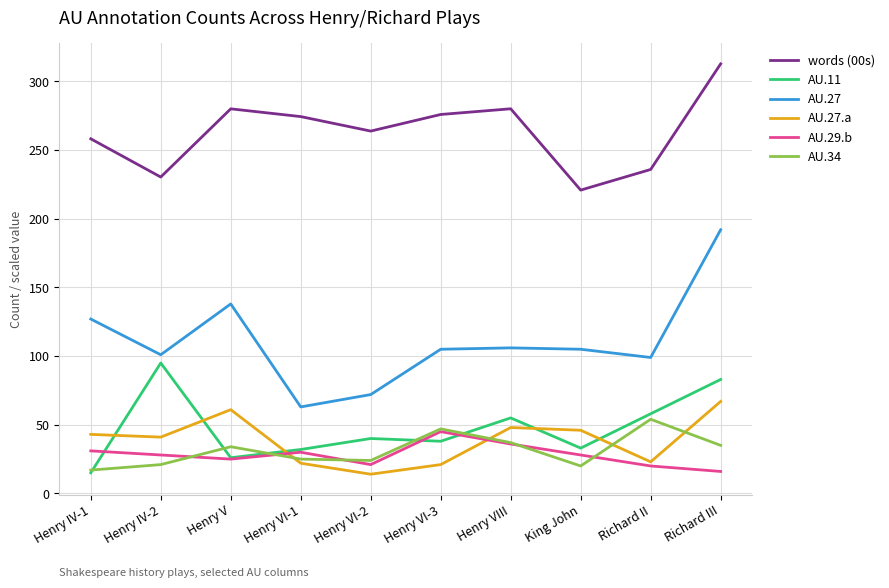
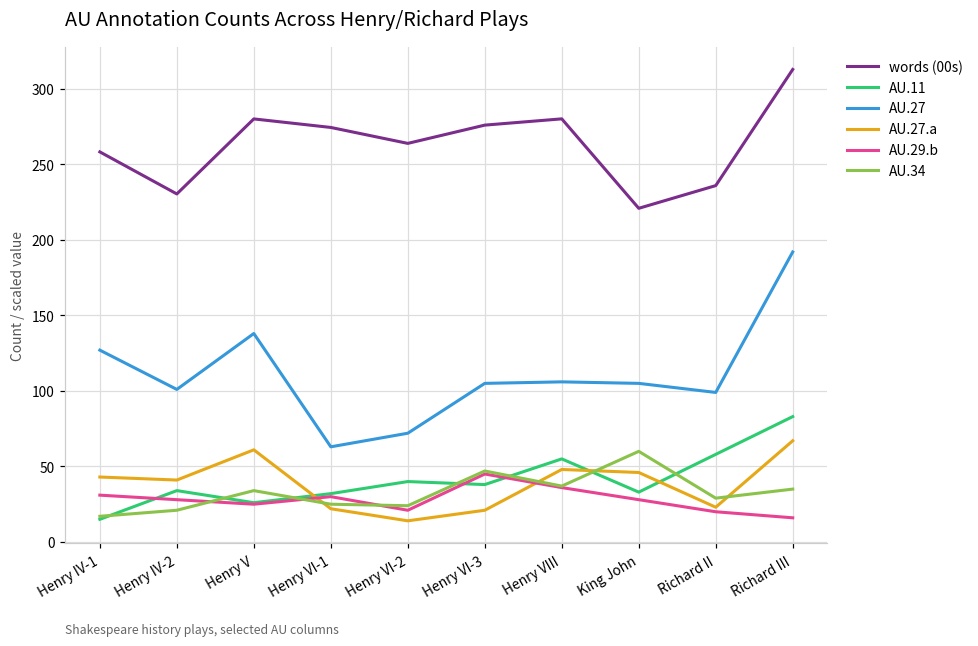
  {
    "words (00s)": {
      "Henry IV-1": 258,
      "Henry IV-2": 230,
      "Henry V": 280,
      "Henry VI-1": 274,
      "Henry VI-2": 264,
      "Henry VI-3": 276,
      "Henry VIII": 280,
      "King John": 221,
      "Richard II": 236,
      "Richard III": 313
    },
    "AU.11": {
      "Henry IV-1": 15,
-     "Henry IV-2": 95,
+     "Henry IV-2": 34,
      "Henry VI-1": 32,
      "Henry VI-2": 40,
      "Henry VI-3": 38,
      "Henry VIII": 55,
      "King John": 33,
      "Richard II": 58,
      "Richard III": 83
    },
    "AU.27": {
      "Henry IV-1": 127,
      "Henry IV-2": 101,
      "Henry V": 138,
      "Henry VI-1": 63,
      "Henry VI-2": 72,
      "Henry VI-3": 105,
      "Henry VIII": 106,
      "King John": 105,
      "Richard II": 99,
      "Richard III": 192
    },
    "AU.27.a": {
      "Henry IV-1": 43,
      "Henry IV-2": 41,
      "Henry V": 61,
      "Henry VI-1": 22,
      "Henry VI-2": 14,
      "Henry VI-3": 21,
      "Henry VIII": 48,
      "King John": 46,
      "Richard II": 23,
      "Richard III": 67
    },
    "AU.29.b": {
      "Henry IV-1": 31,
      "Henry IV-2": 28,
      "Henry VI-1": 30,
      "Henry VI-2": 21,
      "Henry VI-3": 45,
      "King John": 28,
      "Richard II": 20,
      "Richard III": 16
    },
    "AU.34": {
      "Henry IV-1": 17,
      "Henry IV-2": 21,
      "Henry V": 34,
      "Henry VI-1": 25,
      "Henry VI-2": 24,
      "Henry VI-3": 47,
-     "King John": 20,
-     "Richard II": 54,
+     "King John": 60,
+     "Richard II": 29,
      "Richard III": 35
    }
  }
